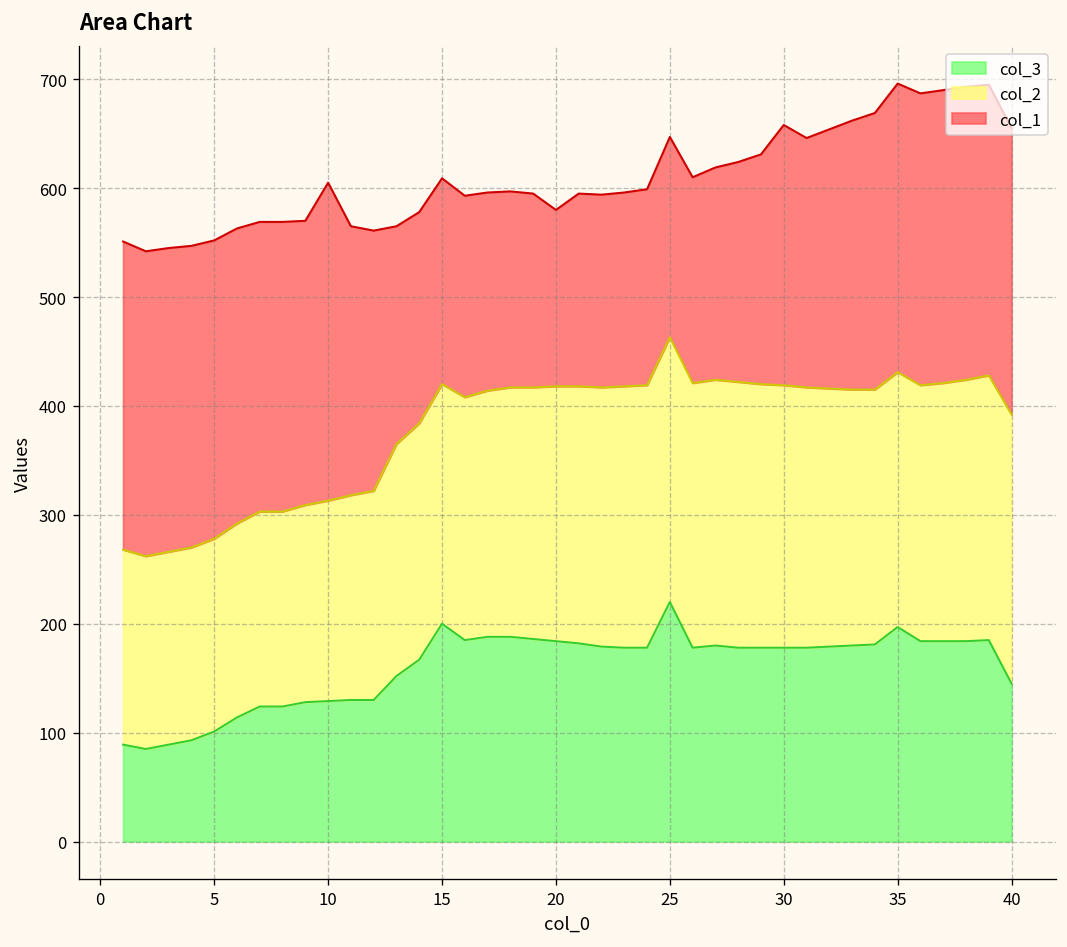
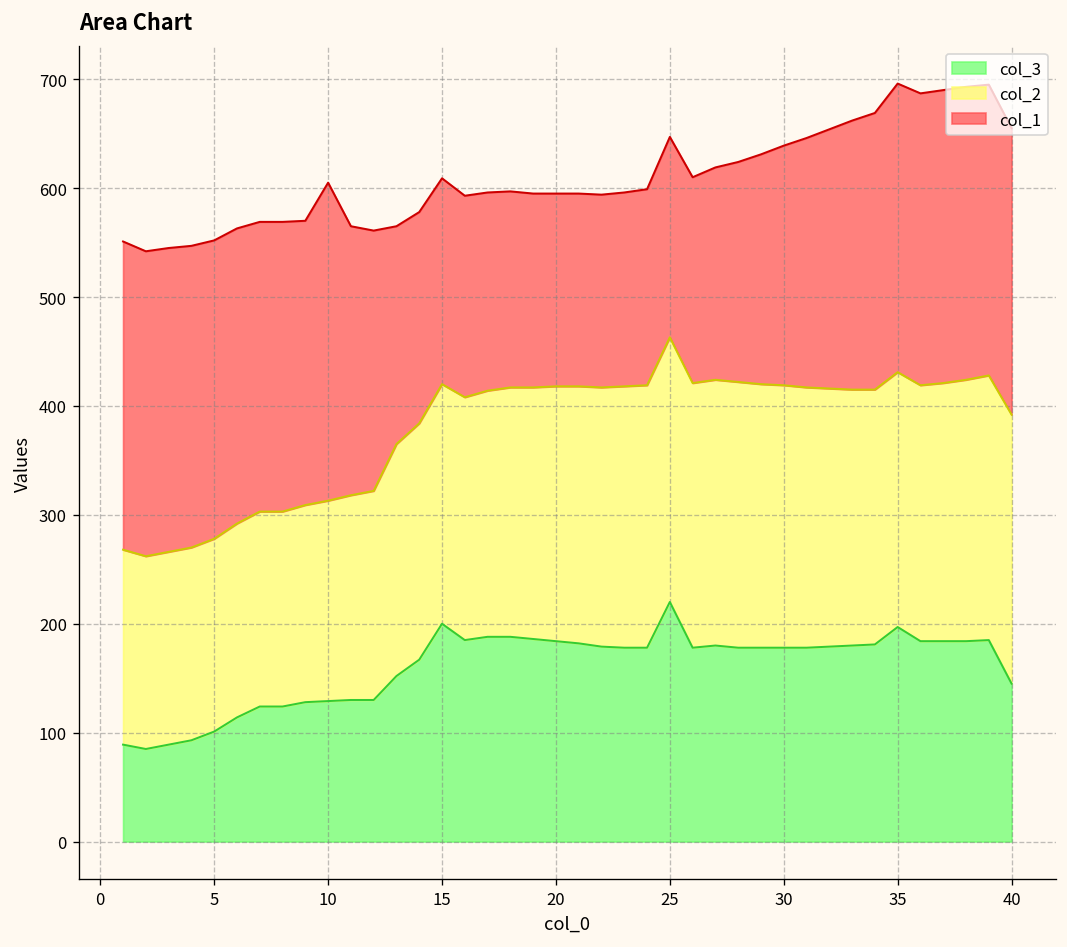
  {
    "col_3": {
      "5": 100,
      "10": 130,
      "15": 200,
      "20": 180,
      "25": 220,
      "30": 180,
      "35": 200,
      "40": 150
    },
    "col_2": {
      "5": 180,
      "10": 180,
      "15": 220,
      "20": 230,
      "25": 240,
      "30": 240,
      "35": 230,
      "40": 250
    },
    "col_1": {
      "5": 270,
      "10": 290,
      "15": 190,
-     "20": 160,
+     "20": 180,
      "25": 180,
-     "30": 240,
+     "30": 220,
      "35": 270
    }
  }
